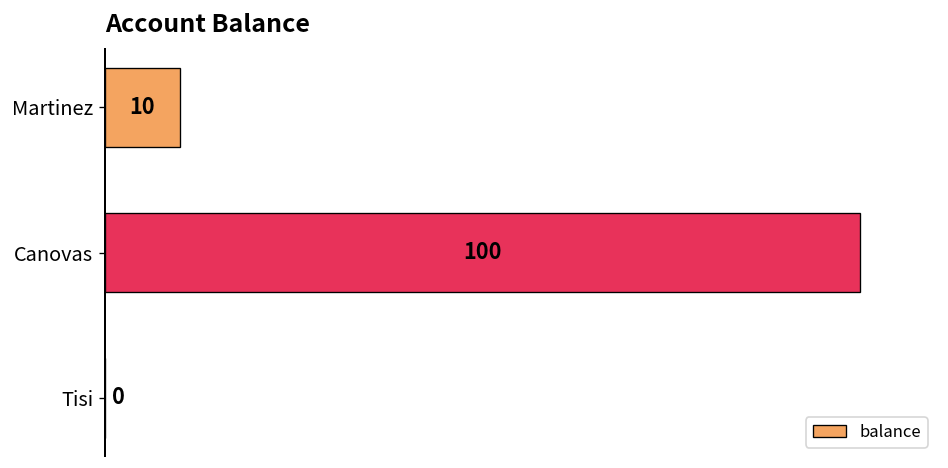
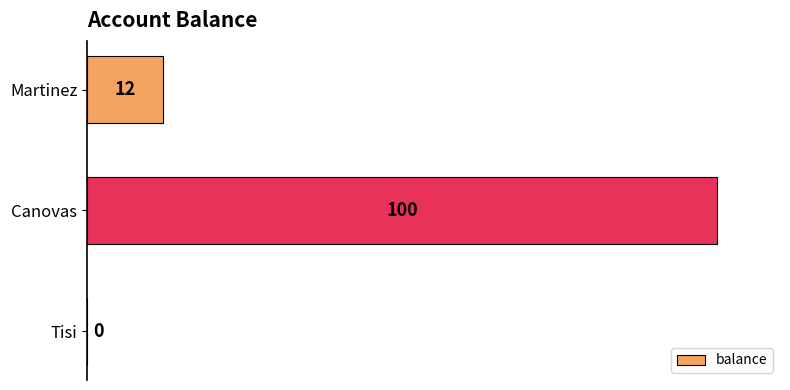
  {
-   "Martinez": 10,
+   "Martinez": 12,
    "Canovas": 100,
    "Tisi": 0
  }
